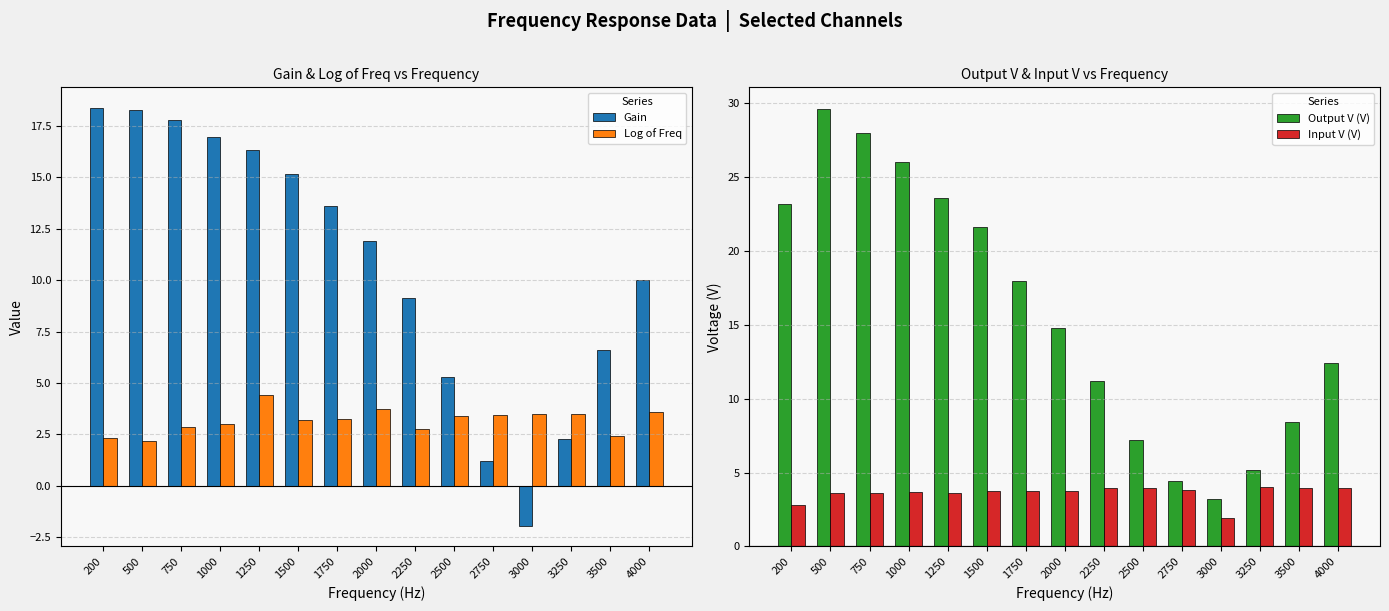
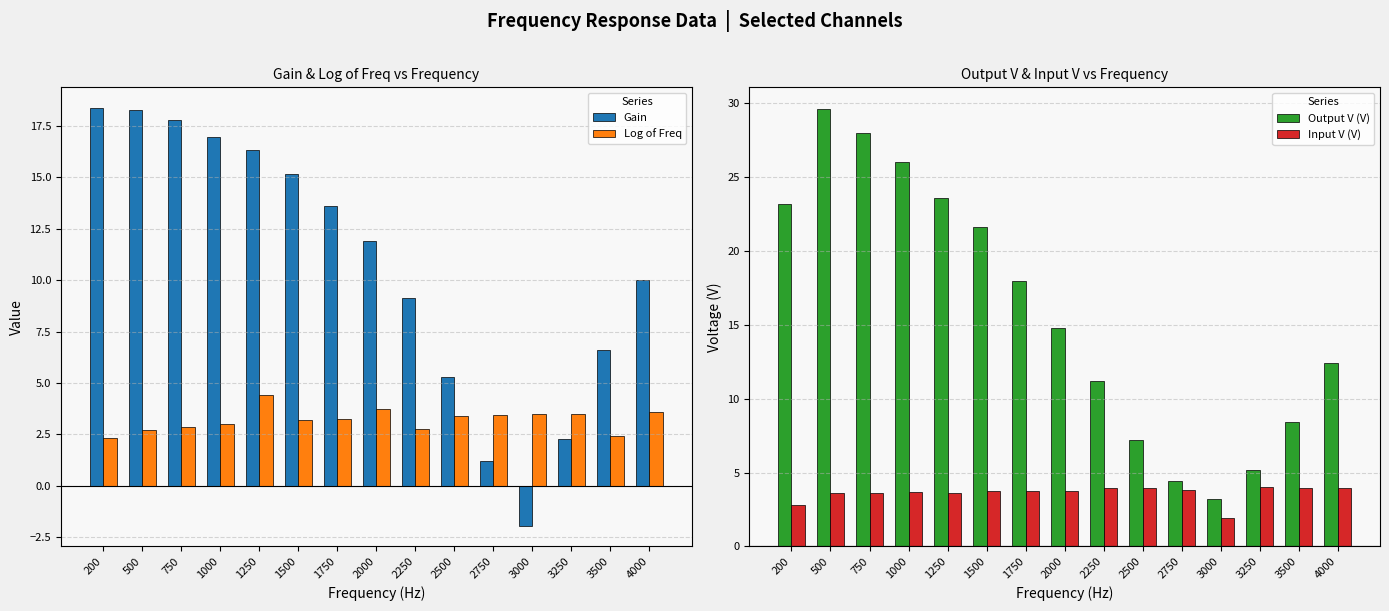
  {
    "Gain & Log of Freq vs Frequency": {
      "Gain": {
        "200": 18.4,
        "500": 18.3,
        "750": 17.8,
        "1000": 17.0,
        "1250": 16.3,
        "1500": 15.2,
        "1750": 13.6,
        "2000": 11.9,
        "2250": 9.1,
        "2500": 5.3,
        "2750": 1.2,
        "3000": -1.9,
        "3250": 2.3,
        "3500": 6.6,
        "4000": 10.0
      },
      "Log of Freq": {
        "200": 2.3,
-       "500": 2.2,
+       "500": 2.7,
        "750": 2.9,
        "1000": 3.0,
        "1250": 4.4,
        "1500": 3.2,
        "1750": 3.2,
        "2000": 3.7,
        "2250": 2.8,
        "2500": 3.4,
        "2750": 3.4,
        "3000": 3.5,
        "3250": 3.5,
        "3500": 2.4,
        "4000": 3.6
      }
    },
    "Output V & Input V vs Frequency": {
      "Output V (V)": {
        "200": 23.2,
        "500": 29.6,
        "750": 28.0,
        "1000": 26.0,
        "1250": 23.6,
        "1500": 21.6,
        "1750": 18.0,
        "2000": 14.8,
        "2250": 11.2,
        "2500": 7.2,
        "2750": 4.4,
        "3000": 3.2,
        "3250": 5.2,
        "3500": 8.4,
        "4000": 12.4
      },
      "Input V (V)": {
        "200": 2.8,
        "500": 3.6,
        "750": 3.6,
        "1000": 3.7,
        "1250": 3.6,
        "1500": 3.8,
        "1750": 3.8,
        "2000": 3.8,
        "2250": 3.9,
        "2500": 3.9,
        "2750": 3.8,
        "3000": 1.9,
        "3250": 4.0,
        "3500": 3.9,
        "4000": 3.9
      }
    }
  }
